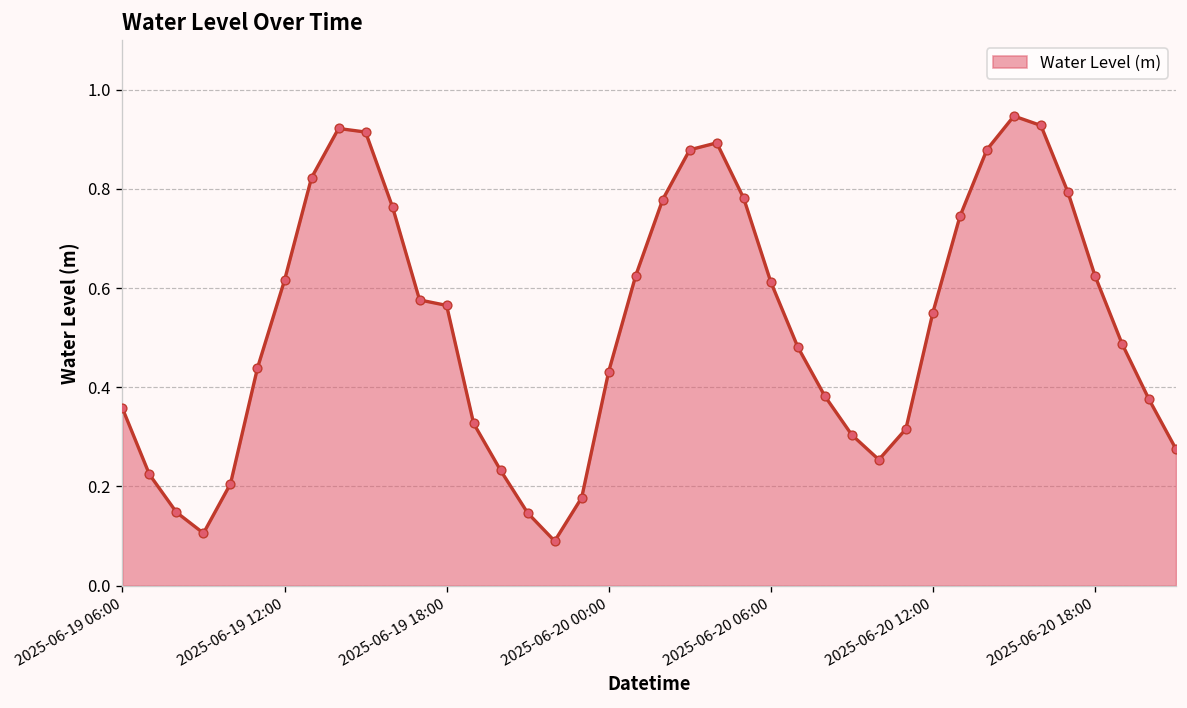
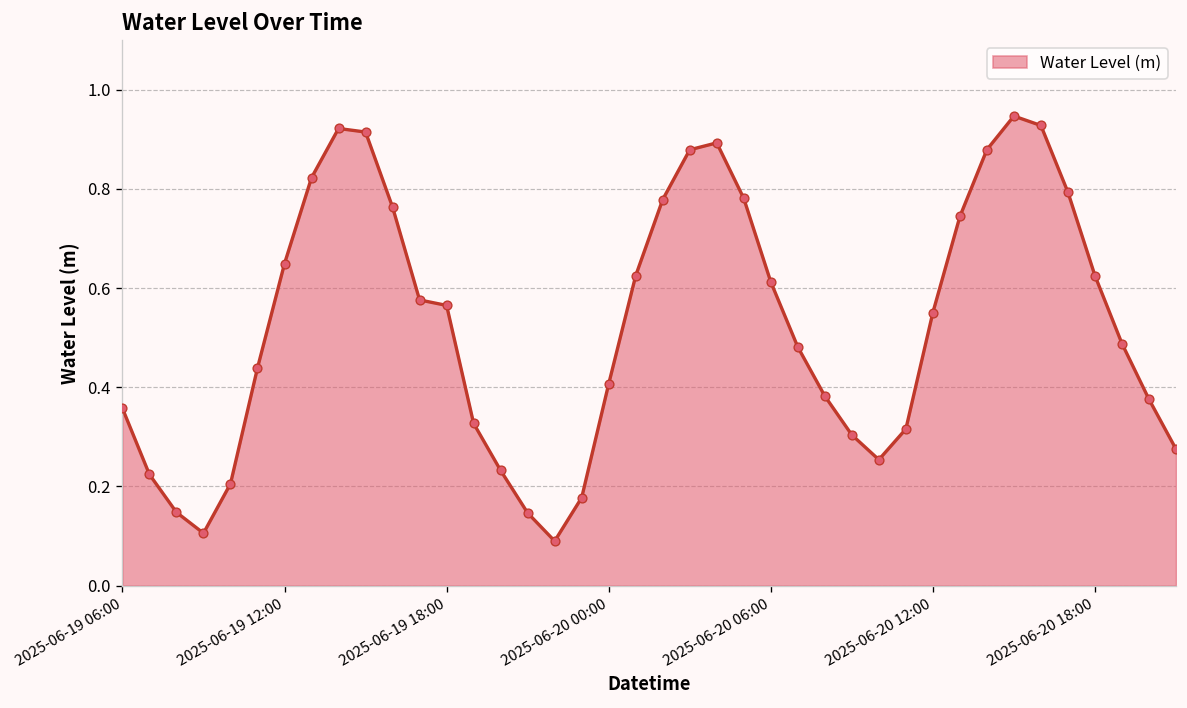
  {
    "2025-06-19 06:00": 0.36,
-   "2025-06-19 12:00": 0.62,
+   "2025-06-19 12:00": 0.65,
    "2025-06-19 18:00": 0.56,
-   "2025-06-20 00:00": 0.43,
+   "2025-06-20 00:00": 0.41,
    "2025-06-20 06:00": 0.61,
    "2025-06-20 12:00": 0.55,
    "2025-06-20 18:00": 0.62
  }
